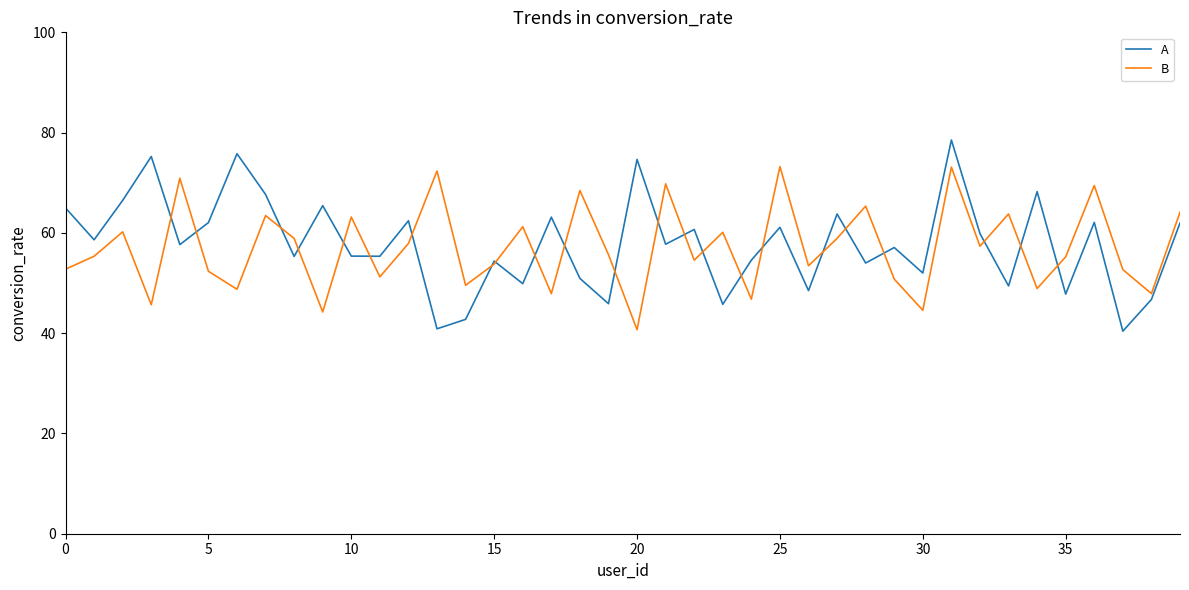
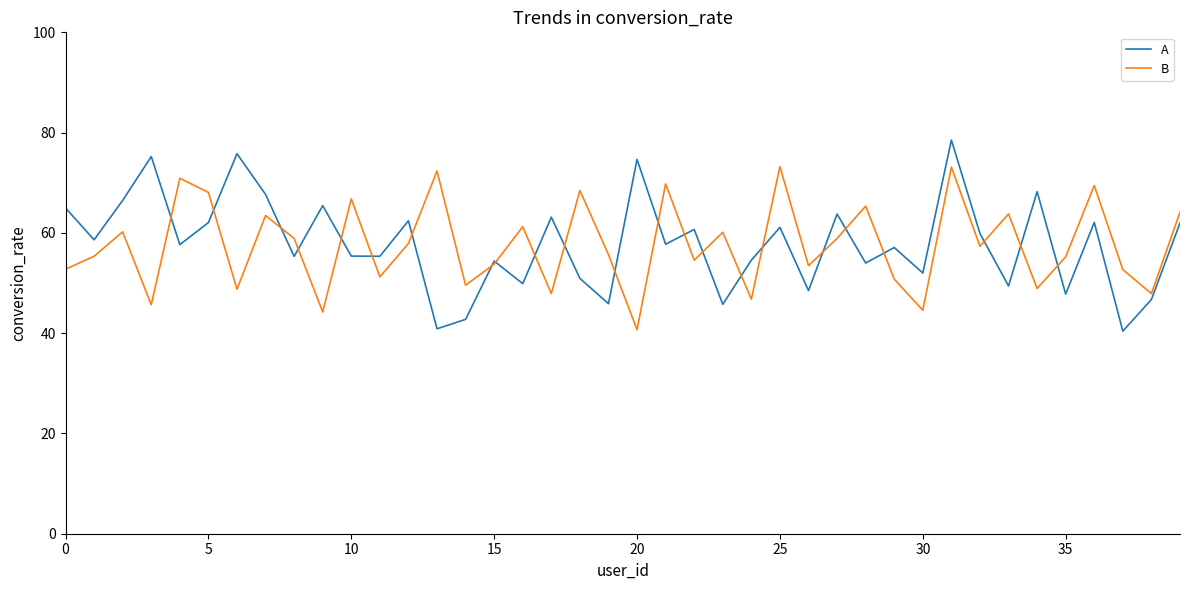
  {
    "A": {
      "0": 65,
      "5": 62,
      "10": 55,
      "15": 54,
      "20": 75,
      "25": 61,
      "30": 52,
      "35": 48
    },
    "B": {
      "0": 53,
-     "5": 52,
-     "10": 63,
+     "5": 68,
+     "10": 67,
      "15": 54,
      "20": 41,
      "25": 73,
      "30": 45,
      "35": 55
    }
  }
